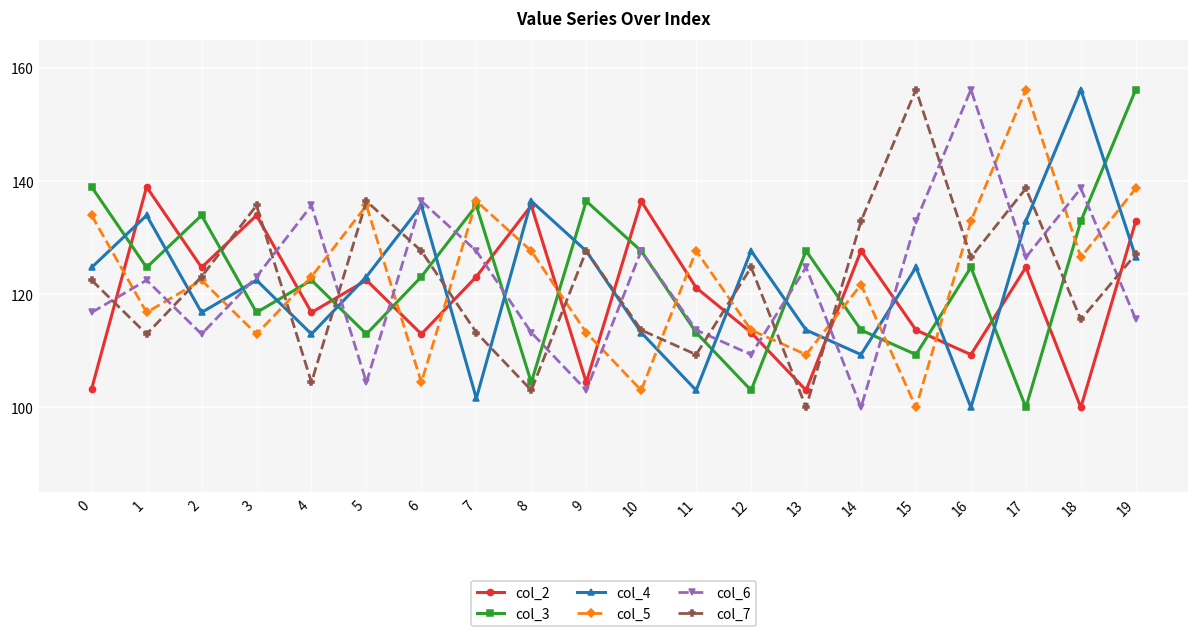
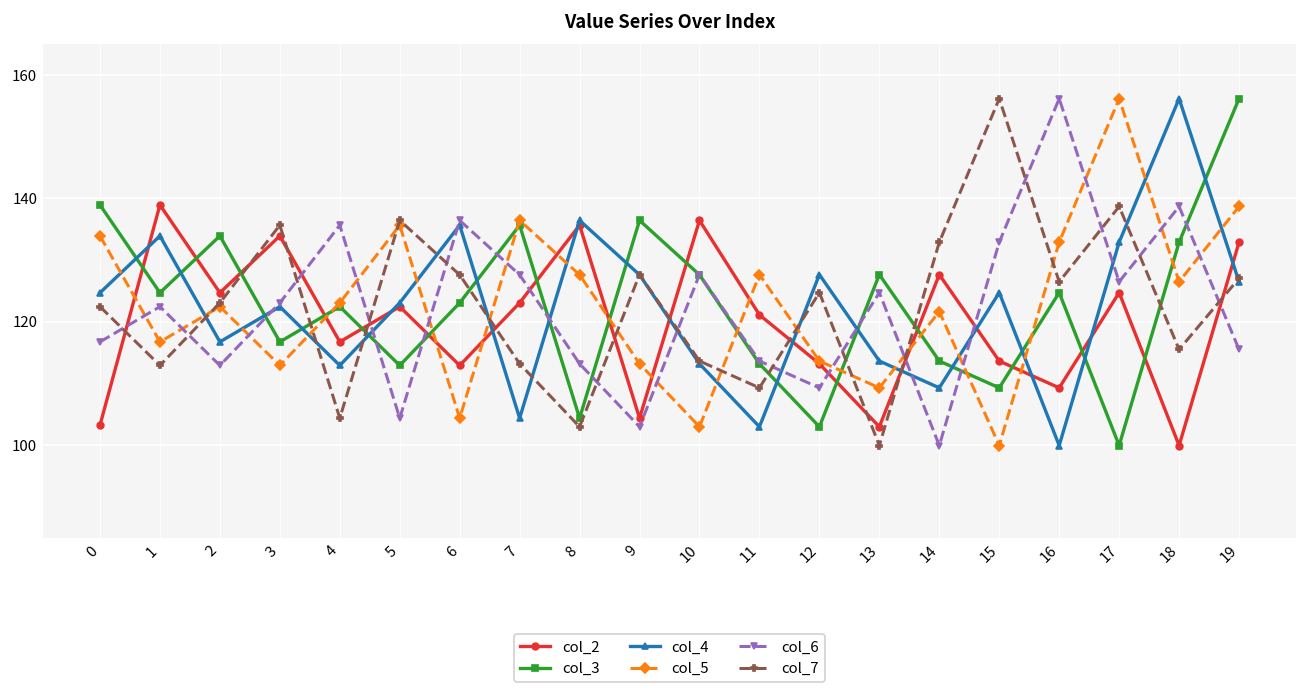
  {
    "col_2": {
      "0": 103,
      "1": 139,
      "2": 125,
      "3": 134,
      "4": 117,
      "5": 122,
      "6": 113,
      "7": 123,
      "8": 136,
      "9": 104,
      "10": 136,
      "11": 121,
      "13": 103,
      "14": 128,
      "15": 114,
      "16": 109,
      "17": 125,
      "18": 100,
      "19": 133
    },
    "col_3": {
      "0": 139,
      "1": 125,
      "2": 134,
      "3": 117,
      "4": 122,
      "5": 113,
      "6": 123,
      "7": 136,
      "8": 104,
      "9": 136,
      "12": 103,
      "13": 128,
      "14": 114,
      "15": 109,
      "16": 125,
      "17": 100,
      "18": 133,
      "19": 156
    },
    "col_4": {
      "0": 125,
      "1": 134,
      "2": 117,
      "3": 122,
      "4": 113,
      "5": 123,
      "6": 136,
-     "7": 102,
+     "7": 104,
      "8": 136,
      "11": 103,
      "12": 128,
      "13": 114,
      "14": 109,
      "15": 125,
      "16": 100,
      "17": 133,
      "18": 156,
      "19": 127
    },
    "col_5": {
      "0": 134,
      "1": 117,
      "2": 122,
      "3": 113,
      "4": 123,
      "5": 136,
      "6": 104,
      "7": 136,
      "8": 128,
      "9": 113,
      "10": 103,
      "11": 128,
      "13": 109,
      "14": 122,
      "15": 100,
      "16": 133,
      "17": 156,
      "18": 127,
      "19": 139
    },
    "col_6": {
      "0": 117,
      "1": 122,
      "2": 113,
      "3": 123,
      "4": 136,
      "5": 104,
      "6": 136,
      "7": 128,
      "8": 113,
      "9": 103,
      "12": 109,
      "13": 125,
      "14": 100,
      "15": 133,
      "16": 156,
      "17": 127,
      "18": 139,
      "19": 116
    },
    "col_7": {
      "0": 122,
      "1": 113,
      "2": 123,
      "3": 136,
      "4": 104,
      "5": 136,
      "6": 128,
      "7": 113,
      "8": 103,
      "11": 109,
      "12": 125,
      "13": 100,
      "14": 133,
      "15": 156,
      "16": 127,
      "17": 139,
      "18": 116,
      "19": 127
    }
  }
